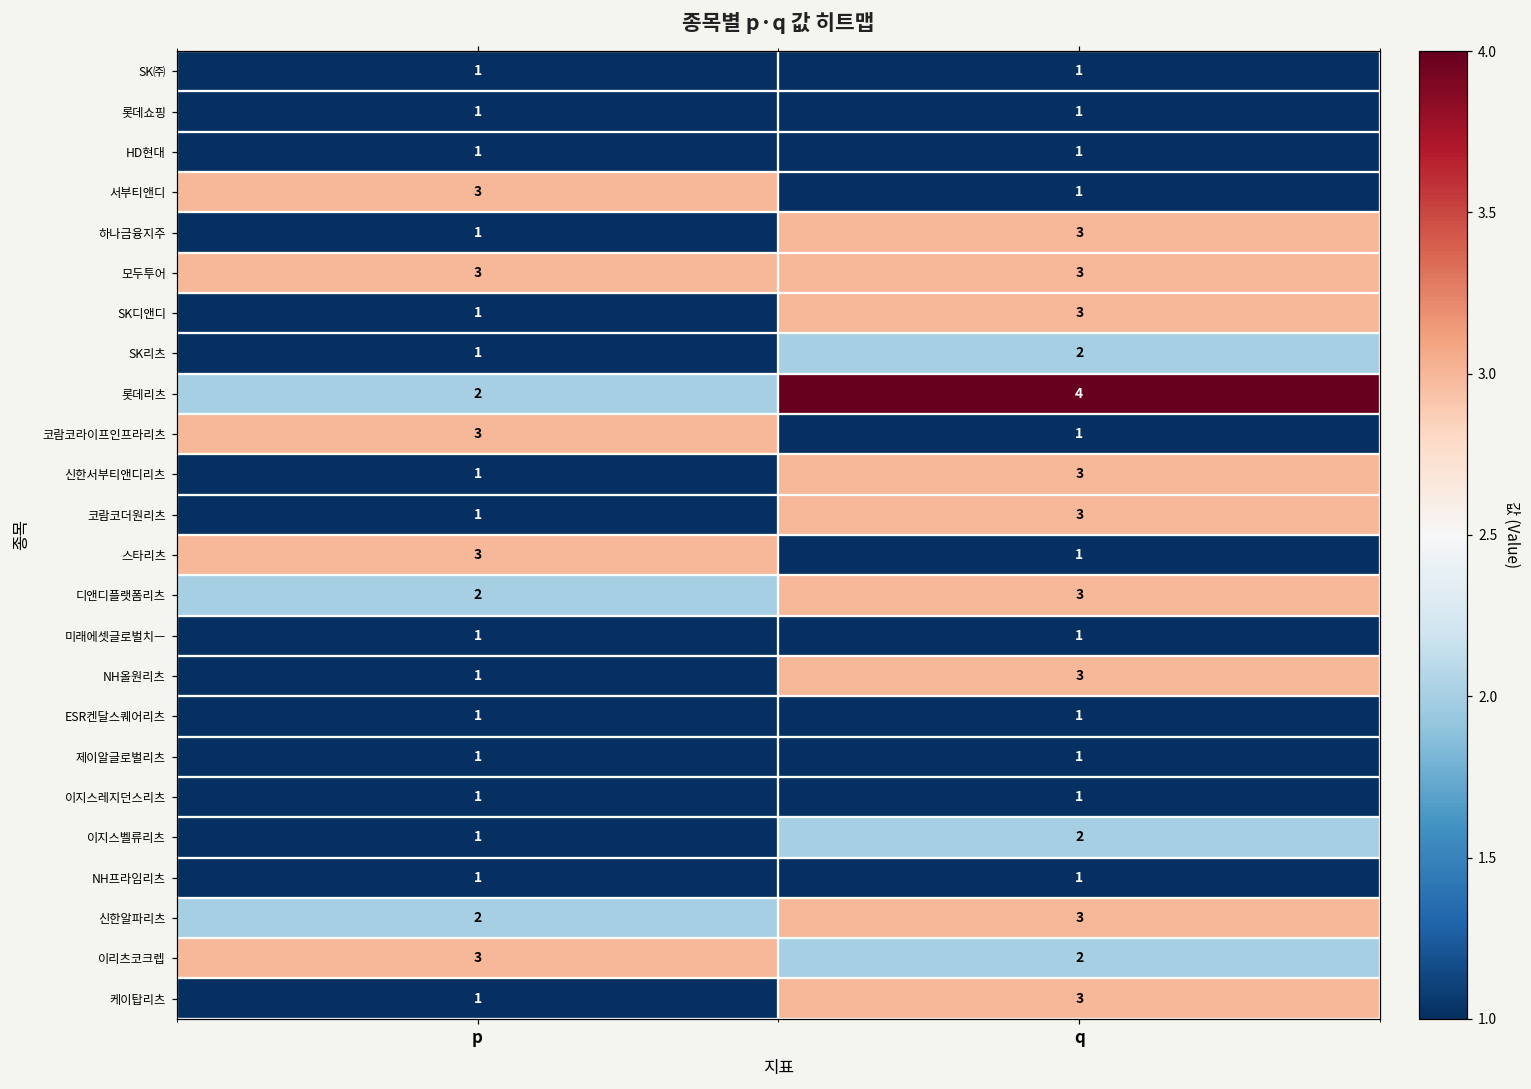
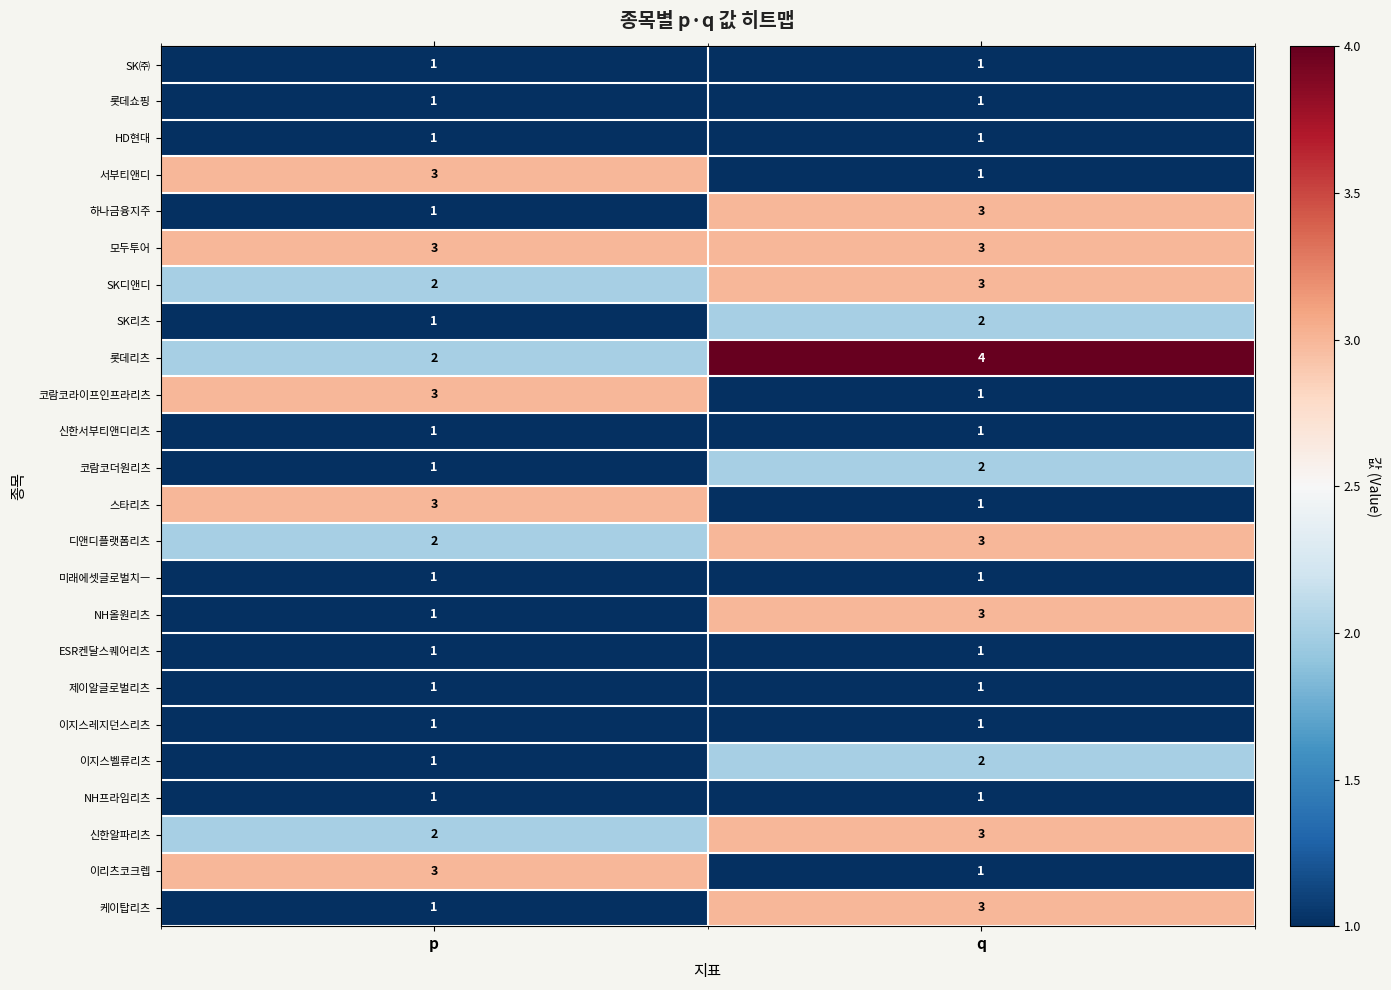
  {
    "SK㈜": {
      "p": 1,
      "q": 1
    },
    "롯데쇼핑": {
      "p": 1,
      "q": 1
    },
    "HD현대": {
      "p": 1,
      "q": 1
    },
    "서부티앤디": {
      "p": 3,
      "q": 1
    },
    "하나금융지주": {
      "p": 1,
      "q": 3
    },
    "모두투어": {
      "p": 3,
      "q": 3
    },
    "SK디앤디": {
-     "p": 1,
+     "p": 2,
      "q": 3
    },
    "SK리츠": {
      "p": 1,
      "q": 2
    },
    "롯데리츠": {
      "p": 2,
      "q": 4
    },
    "코람코라이프인프라리츠": {
      "p": 3,
      "q": 1
    },
    "신한서부티앤디리츠": {
      "p": 1,
-     "q": 3
+     "q": 1
    },
    "코람코더원리츠": {
      "p": 1,
-     "q": 3
+     "q": 2
    },
    "스타리츠": {
      "p": 3,
      "q": 1
    },
    "디앤디플랫폼리츠": {
      "p": 2,
      "q": 3
    },
    "미래에셋글로벌치ㅡ": {
      "p": 1,
      "q": 1
    },
    "NH올원리츠": {
      "p": 1,
      "q": 3
    },
    "ESR켄달스퀘어리츠": {
      "p": 1,
      "q": 1
    },
    "제이알글로벌리츠": {
      "p": 1,
      "q": 1
    },
    "이지스레지던스리츠": {
      "p": 1,
      "q": 1
    },
    "이지스벨류리츠": {
      "p": 1,
      "q": 2
    },
    "NH프라임리츠": {
      "p": 1,
      "q": 1
    },
    "신한알파리츠": {
      "p": 2,
      "q": 3
    },
    "이리츠코크렙": {
      "p": 3,
-     "q": 2
+     "q": 1
    },
    "케이탑리츠": {
      "p": 1,
      "q": 3
    }
  }
